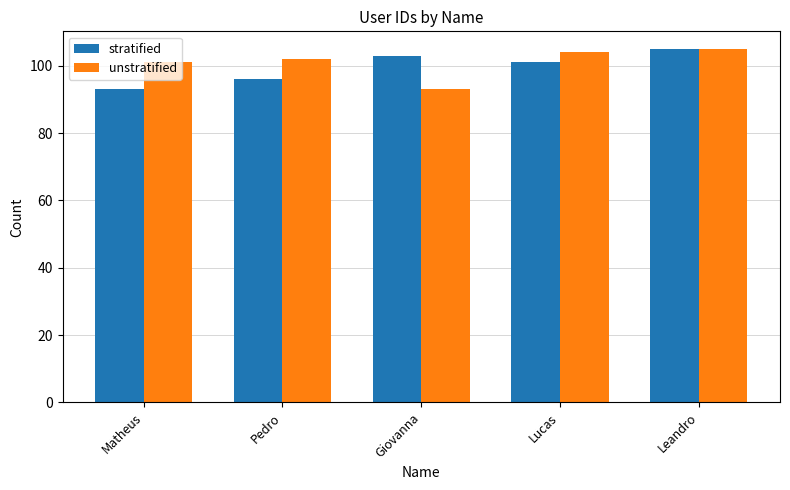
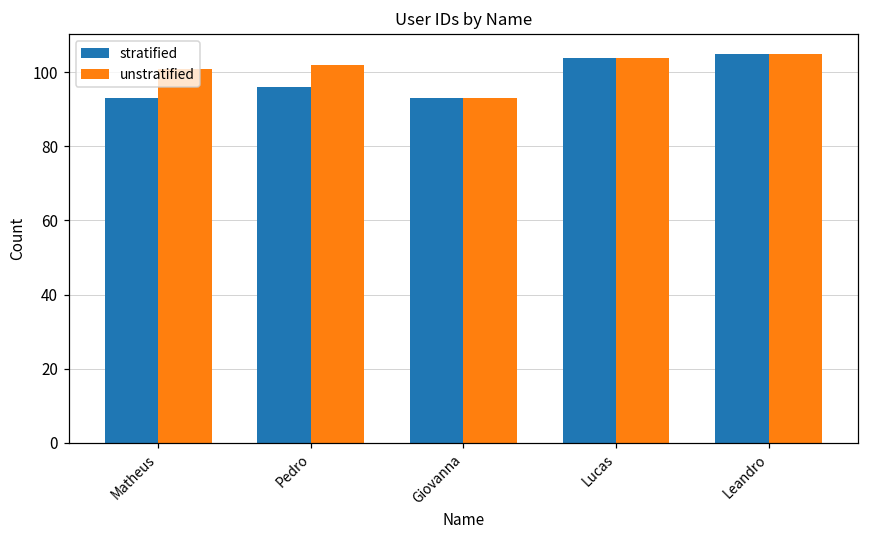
  {
    "stratified": {
      "Matheus": 93,
      "Pedro": 96,
-     "Giovanna": 103,
-     "Lucas": 101,
+     "Giovanna": 93,
+     "Lucas": 104,
      "Leandro": 105
    },
    "unstratified": {
      "Pedro": 102,
      "Giovanna": 93,
      "Lucas": 104,
      "Leandro": 105
    }
  }
